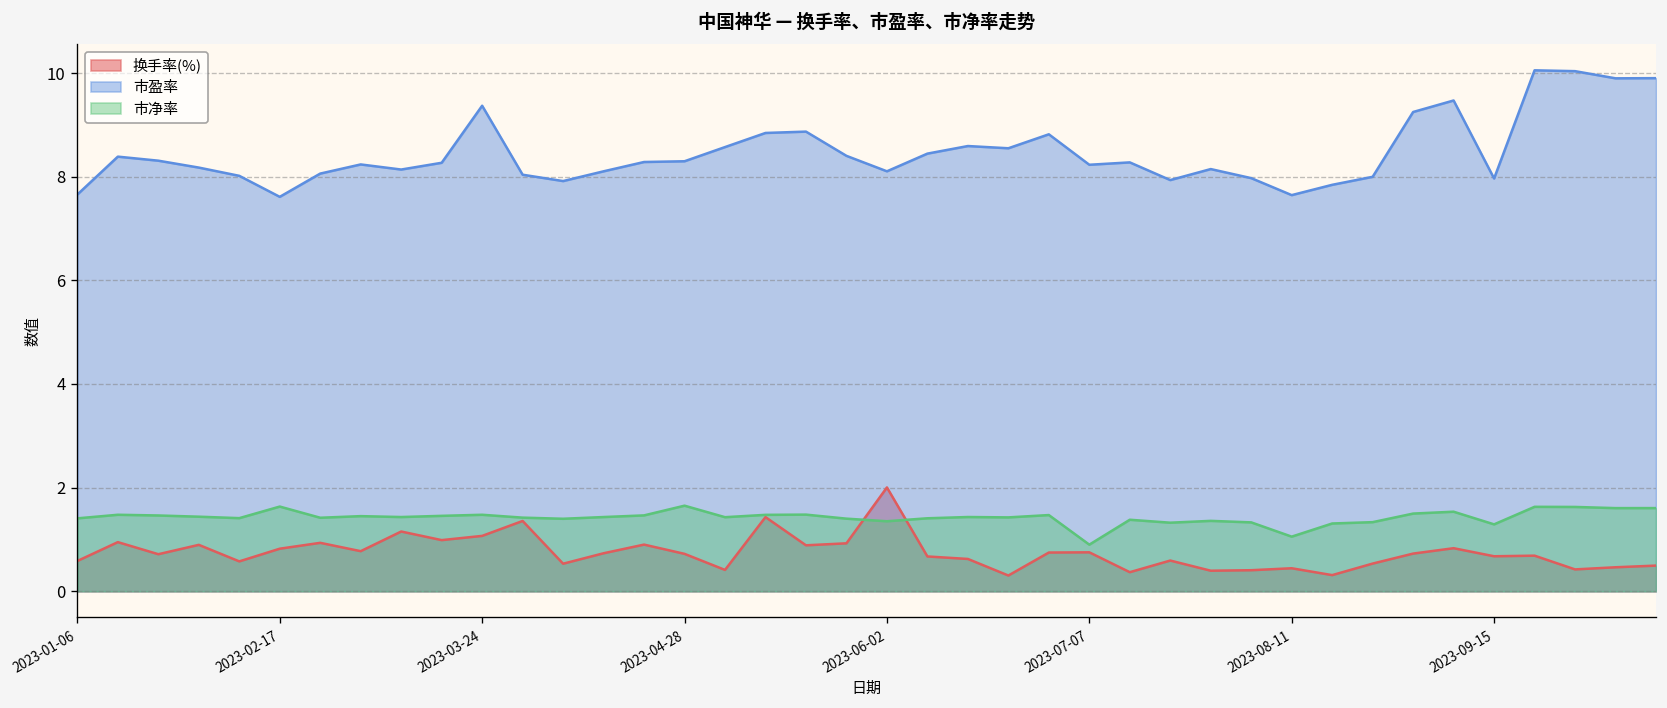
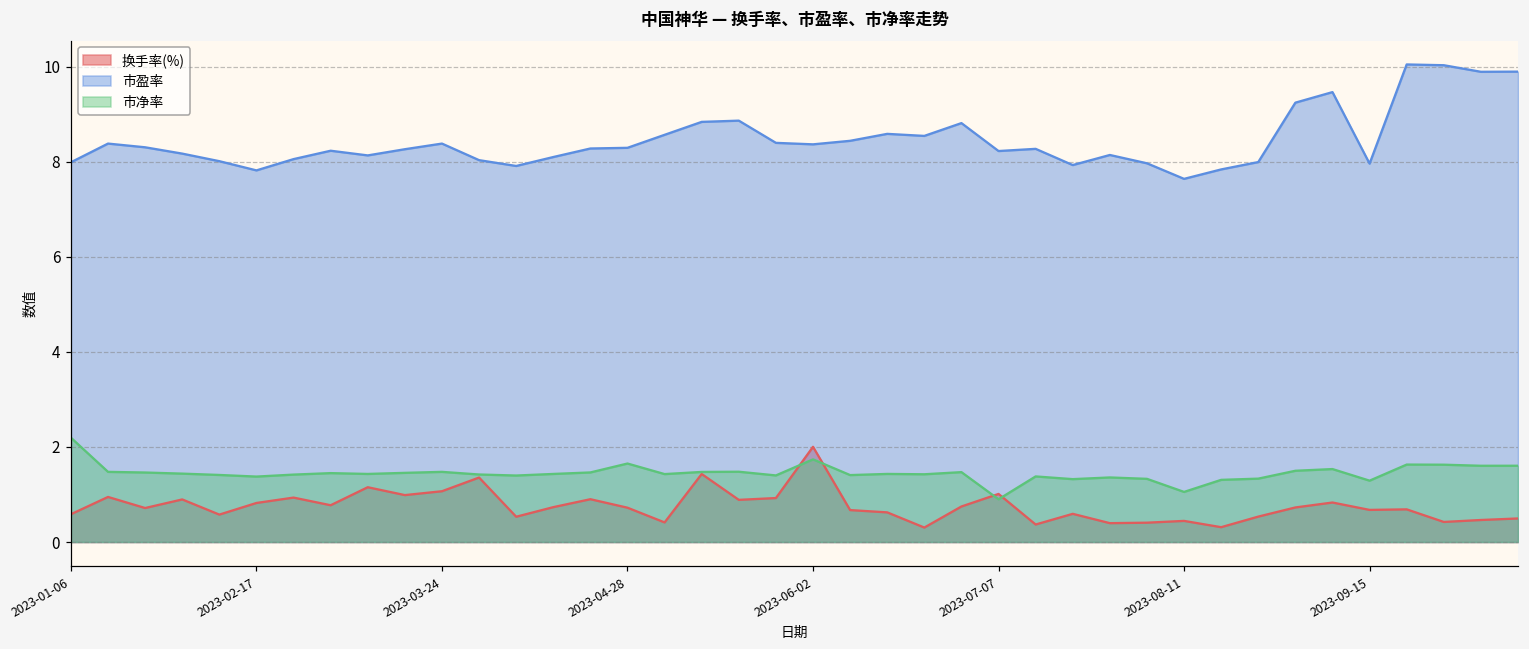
  {
    "换手率(%)": {
      "2023-01-06": 0.6,
      "2023-02-17": 0.8,
      "2023-03-24": 1.1,
      "2023-04-28": 0.7,
      "2023-06-02": 2.0,
-     "2023-07-07": 0.8,
+     "2023-07-07": 1.0,
      "2023-08-11": 0.4,
      "2023-09-15": 0.7
    },
    "市盈率": {
-     "2023-01-06": 7.7,
-     "2023-02-17": 7.6,
-     "2023-03-24": 9.4,
+     "2023-01-06": 8.0,
+     "2023-02-17": 7.8,
+     "2023-03-24": 8.4,
      "2023-04-28": 8.3,
-     "2023-06-02": 8.1,
+     "2023-06-02": 8.4,
      "2023-07-07": 8.2,
      "2023-08-11": 7.6,
      "2023-09-15": 8.0
    },
    "市净率": {
-     "2023-01-06": 1.4,
-     "2023-02-17": 1.6,
+     "2023-01-06": 2.2,
+     "2023-02-17": 1.4,
      "2023-03-24": 1.5,
      "2023-04-28": 1.7,
-     "2023-06-02": 1.4,
+     "2023-06-02": 1.7,
      "2023-07-07": 0.9,
      "2023-08-11": 1.1,
      "2023-09-15": 1.3
    }
  }
